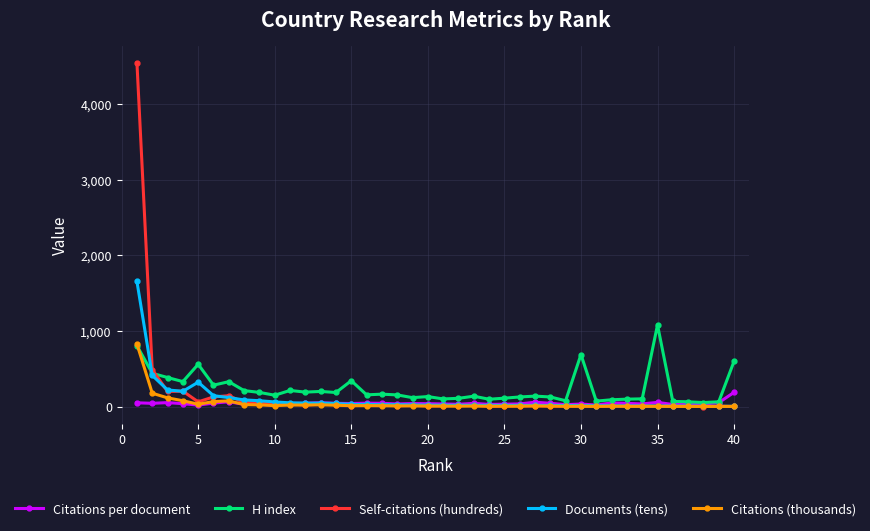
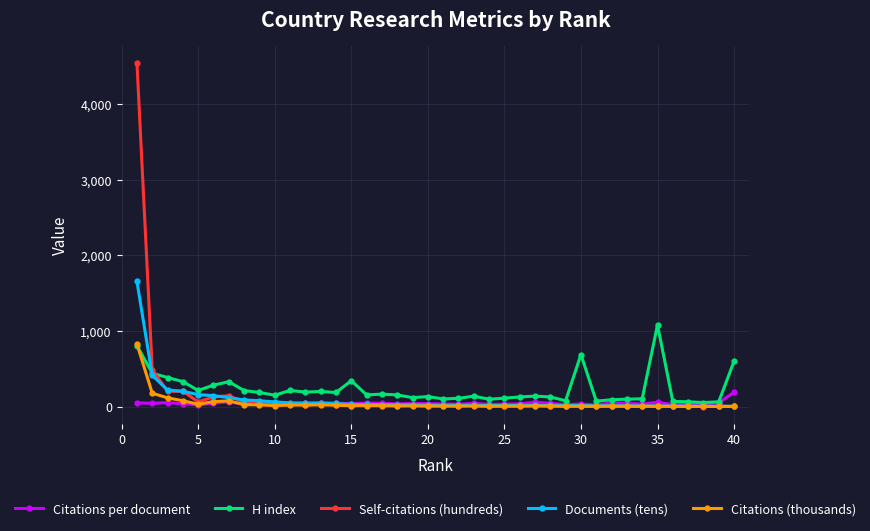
  {
    "Citations per document": {
      "35": "100",
      "40": "200"
    },
    "H index": {
-     "5": "600",
+     "5": "200",
      "10": "200",
      "15": "300",
      "20": "100",
      "25": "100",
      "30": "700",
      "35": "1,100",
      "40": "600"
    },
    "Documents (tens)": {
-     "5": "300",
+     "5": "200",
      "10": "100"
    }
  }
